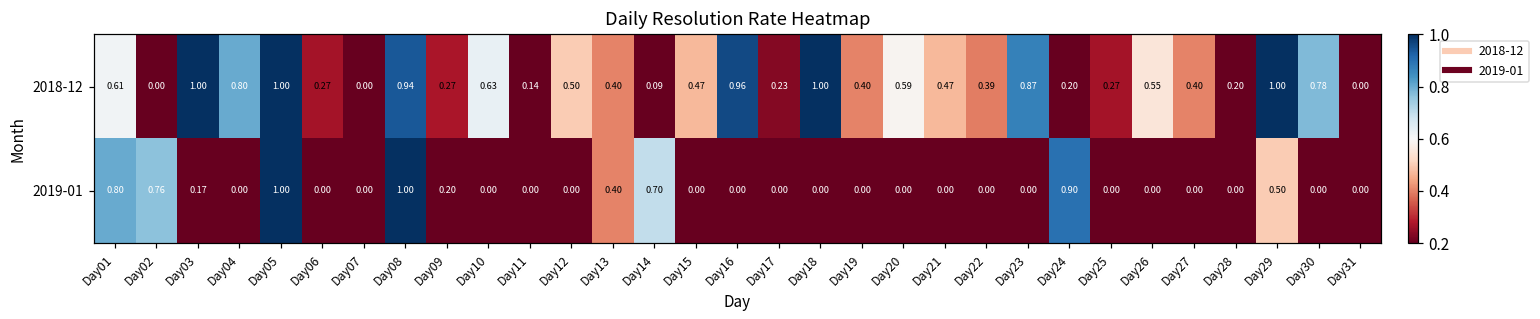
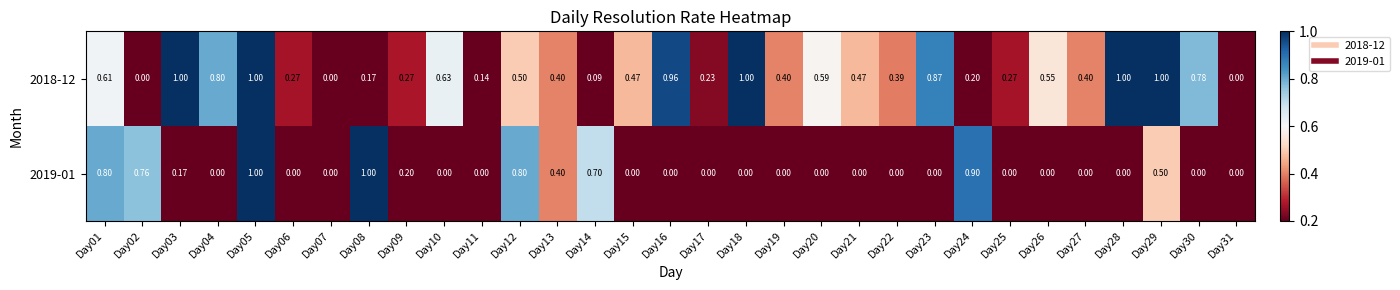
  {
    "2018-12": {
      "Day01": 0.61,
      "Day02": 0.00,
      "Day03": 1.00,
      "Day04": 0.80,
      "Day05": 1.00,
      "Day06": 0.27,
      "Day07": 0.00,
-     "Day08": 0.94,
+     "Day08": 0.17,
      "Day09": 0.27,
      "Day10": 0.63,
      "Day11": 0.14,
      "Day12": 0.50,
      "Day13": 0.40,
      "Day14": 0.09,
      "Day15": 0.47,
      "Day16": 0.96,
      "Day17": 0.23,
      "Day18": 1.00,
      "Day19": 0.40,
      "Day20": 0.59,
      "Day21": 0.47,
      "Day22": 0.39,
      "Day23": 0.87,
      "Day24": 0.20,
      "Day25": 0.27,
      "Day26": 0.55,
      "Day27": 0.40,
-     "Day28": 0.20,
+     "Day28": 1.00,
      "Day29": 1.00,
      "Day30": 0.78,
      "Day31": 0.00
    },
    "2019-01": {
      "Day01": 0.80,
      "Day02": 0.76,
      "Day03": 0.17,
      "Day04": 0.00,
      "Day05": 1.00,
      "Day06": 0.00,
      "Day07": 0.00,
      "Day08": 1.00,
      "Day09": 0.20,
      "Day10": 0.00,
      "Day11": 0.00,
-     "Day12": 0.00,
+     "Day12": 0.80,
      "Day13": 0.40,
      "Day14": 0.70,
      "Day15": 0.00,
      "Day16": 0.00,
      "Day17": 0.00,
      "Day18": 0.00,
      "Day19": 0.00,
      "Day20": 0.00,
      "Day21": 0.00,
      "Day22": 0.00,
      "Day23": 0.00,
      "Day24": 0.90,
      "Day25": 0.00,
      "Day26": 0.00,
      "Day27": 0.00,
      "Day28": 0.00,
      "Day29": 0.50,
      "Day30": 0.00,
      "Day31": 0.00
    }
  }
